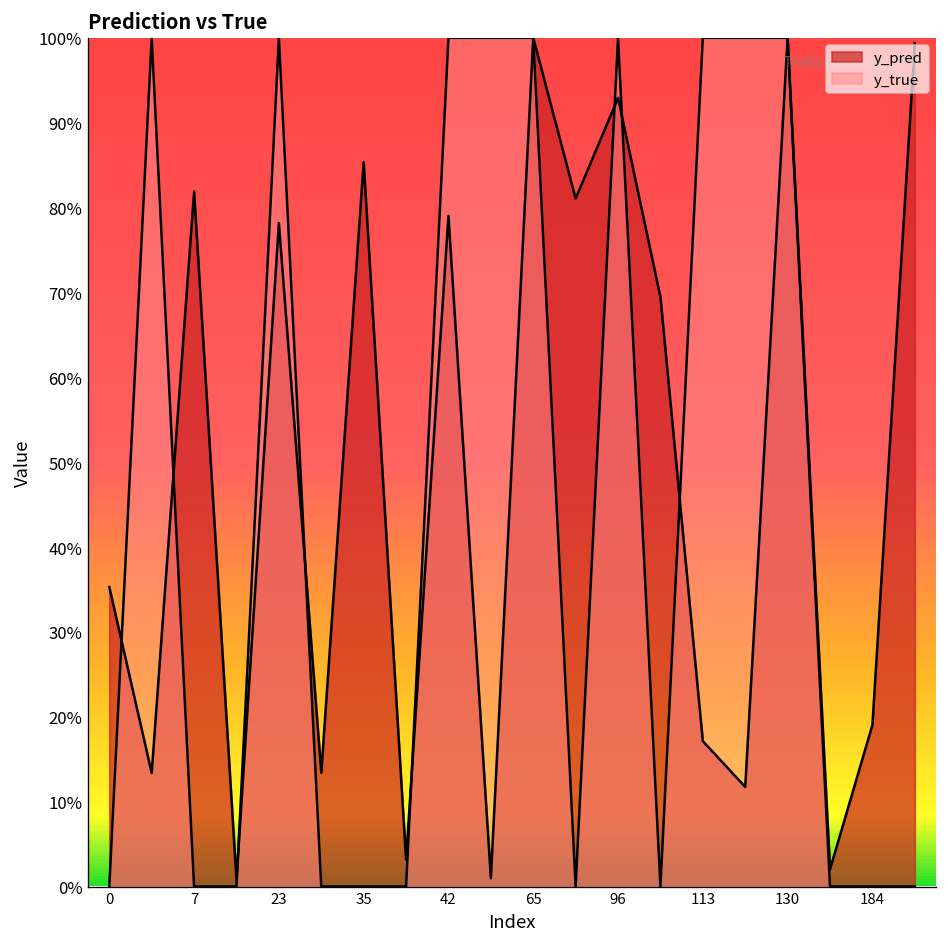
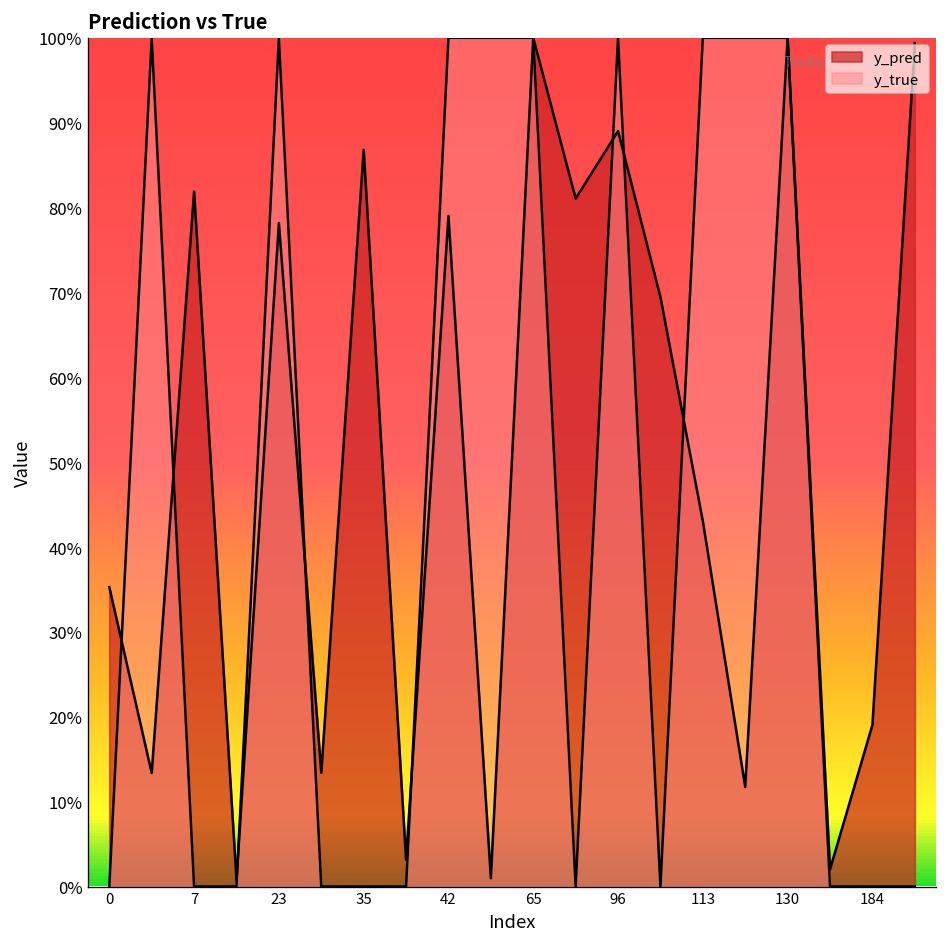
  {
    "y_pred": {
      "0": "35%",
      "23": "78%",
-     "35": "85%",
+     "35": "87%",
      "42": "79%",
-     "96": "93%",
-     "113": "17%",
+     "96": "89%",
+     "113": "43%",
      "184": "19%"
    },
    "y_true": {
      "0": "0%",
      "23": "100%",
      "35": "0%",
      "42": "100%",
      "96": "100%",
      "113": "100%",
      "184": "0%"
    }
  }
